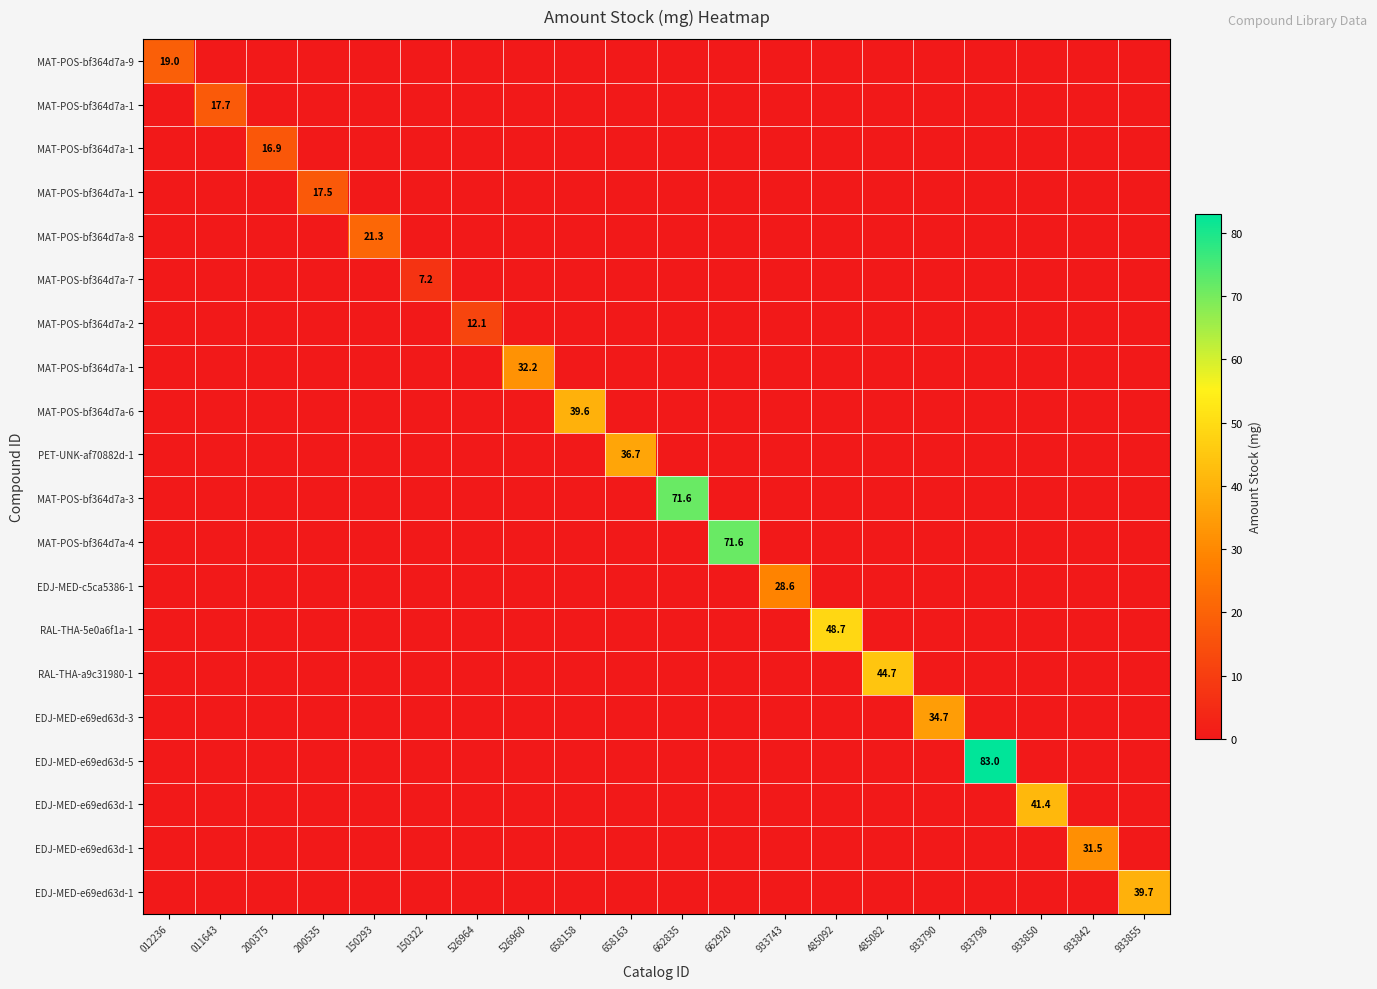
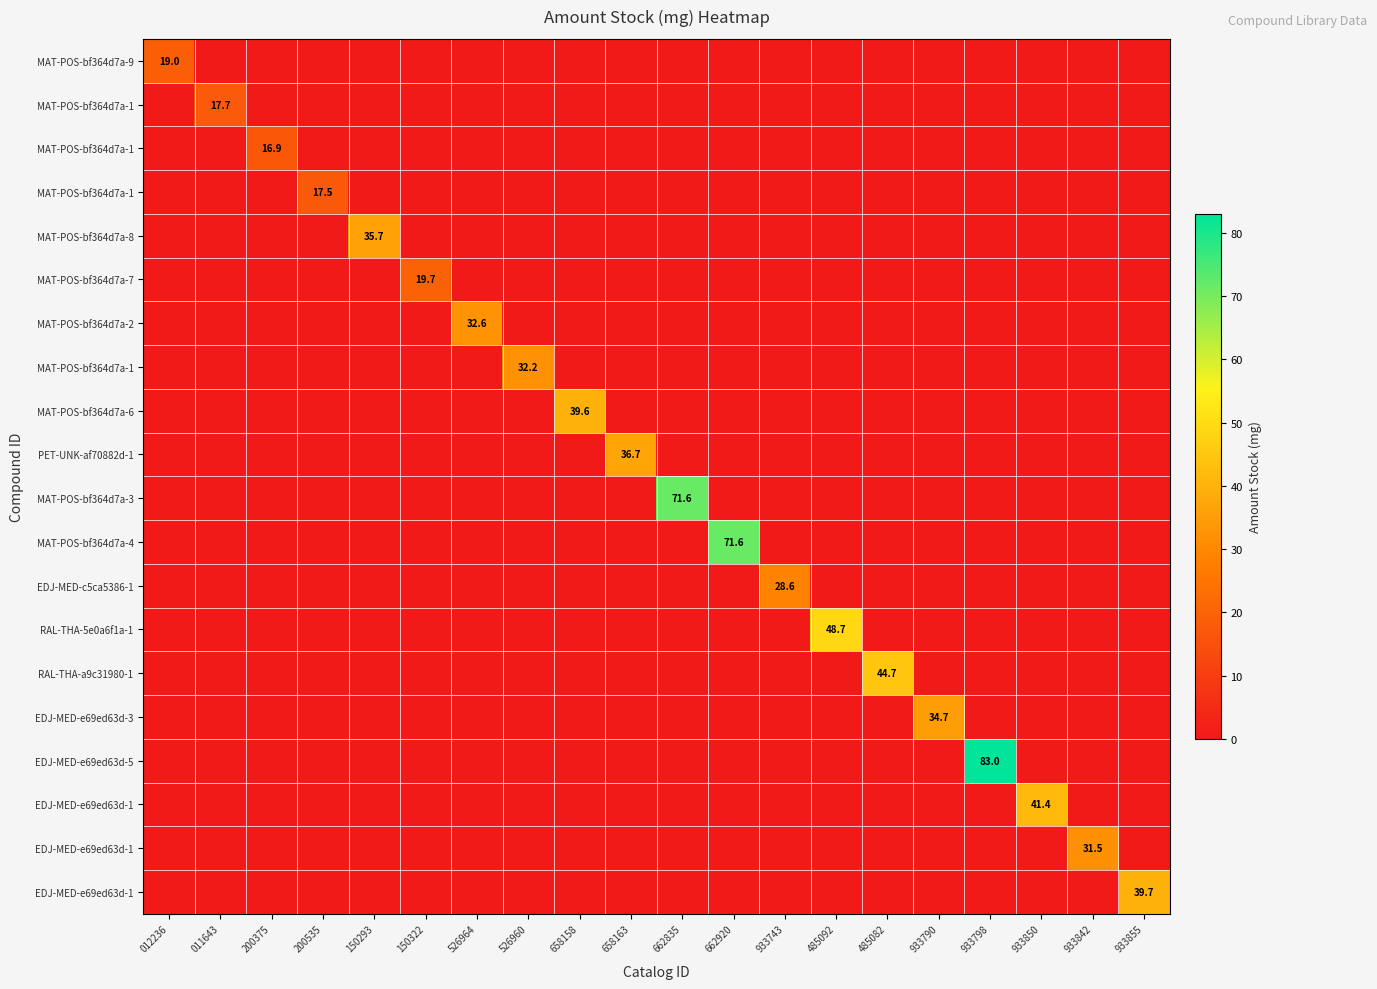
  {
    "MAT-POS-bf364d7a-9": {
      "012236": 19.0
    },
    "MAT-POS-bf364d7a-8": {
-     "150293": 21.3
+     "150293": 35.7
    },
    "MAT-POS-bf364d7a-7": {
-     "150322": 7.2
+     "150322": 19.7
    },
    "MAT-POS-bf364d7a-2": {
-     "526964": 12.1
+     "526964": 32.6
    },
    "MAT-POS-bf364d7a-6": {
      "658158": 39.6
    },
    "PET-UNK-af70882d-1": {
      "658163": 36.7
    },
    "MAT-POS-bf364d7a-3": {
      "662835": 71.6
    },
    "MAT-POS-bf364d7a-4": {
      "662920": 71.6
    },
    "EDJ-MED-c5ca5386-1": {
      "933743": 28.6
    },
    "RAL-THA-5e0a6f1a-1": {
      "485092": 48.7
    },
    "RAL-THA-a9c31980-1": {
      "485082": 44.7
    },
    "EDJ-MED-e69ed63d-3": {
      "933790": 34.7
    },
    "EDJ-MED-e69ed63d-5": {
      "933798": 83.0
    }
  }
